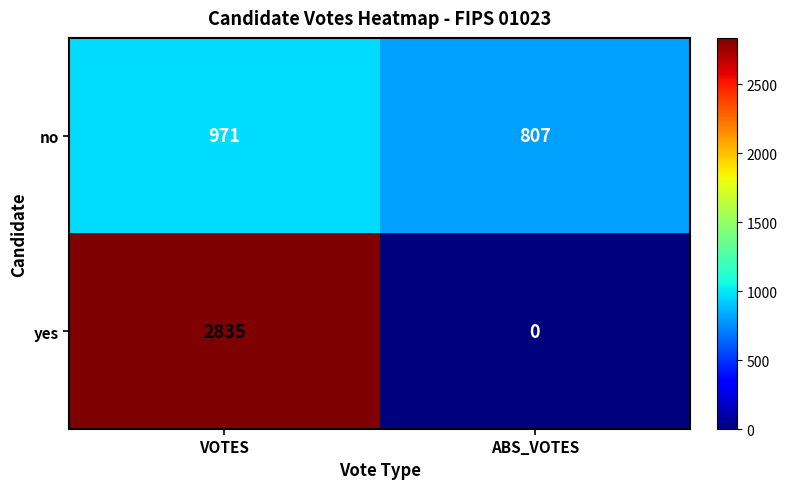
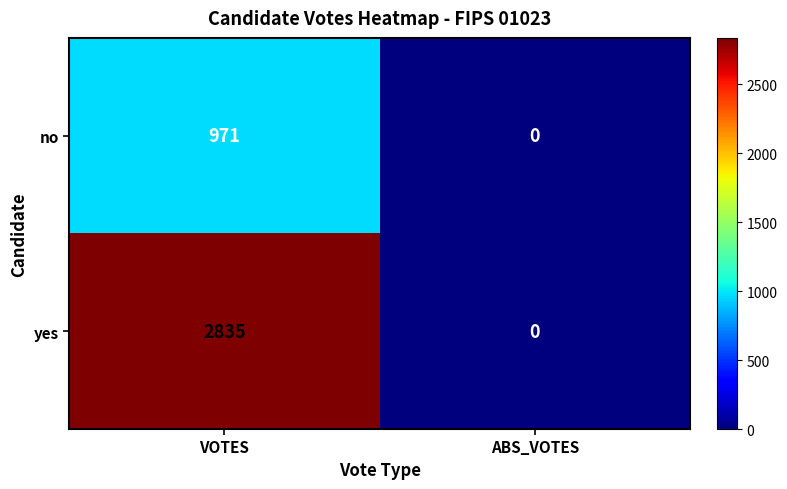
  {
    "no": {
      "VOTES": 971,
-     "ABS_VOTES": 807
+     "ABS_VOTES": 0
    },
    "yes": {
      "VOTES": 2835,
      "ABS_VOTES": 0
    }
  }
